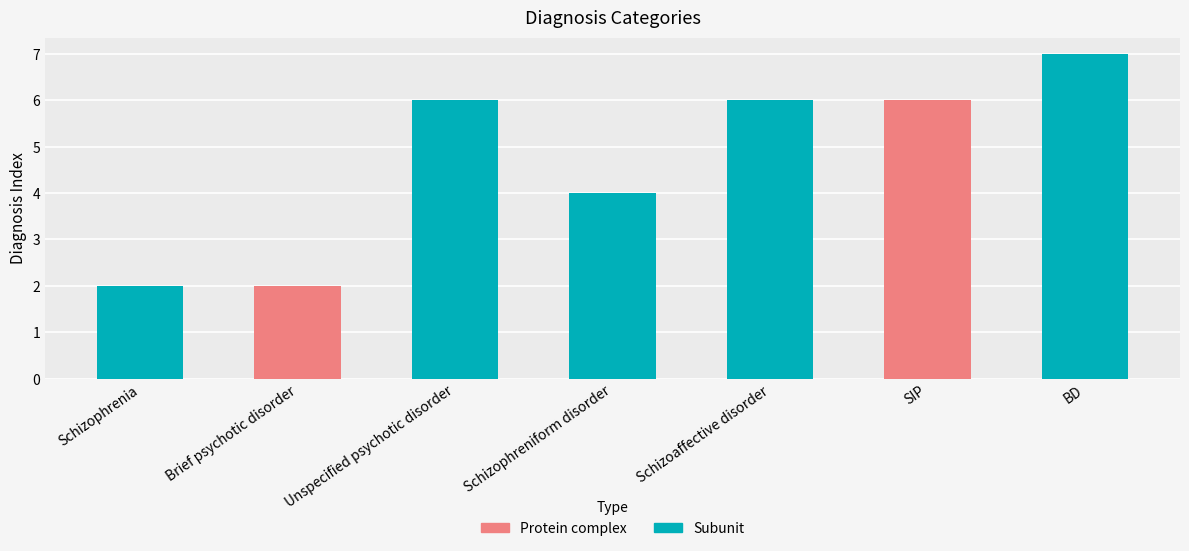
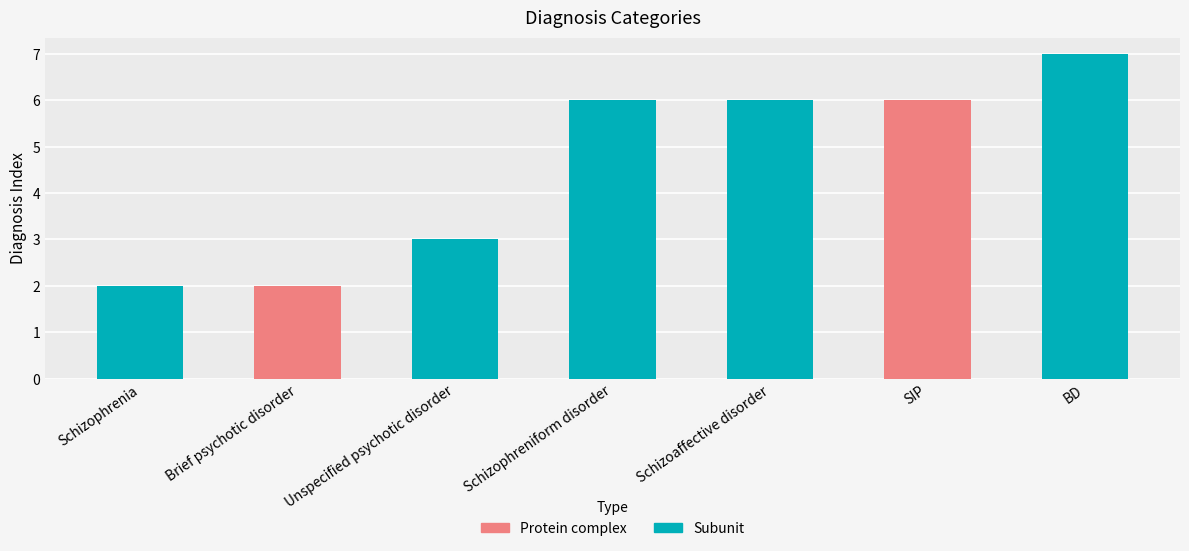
  {
    "Schizophrenia": 2,
    "Brief psychotic disorder": 2,
-   "Unspecified psychotic disorder": 6,
-   "Schizophreniform disorder": 4,
+   "Unspecified psychotic disorder": 3,
+   "Schizophreniform disorder": 6,
    "Schizoaffective disorder": 6,
    "SIP": 6,
    "BD": 7
  }
